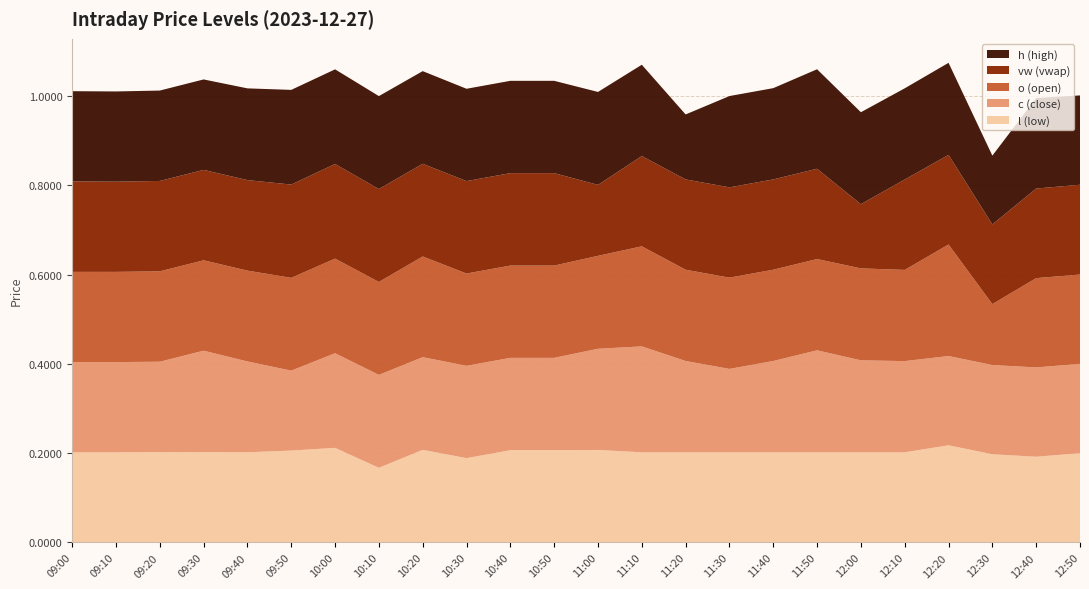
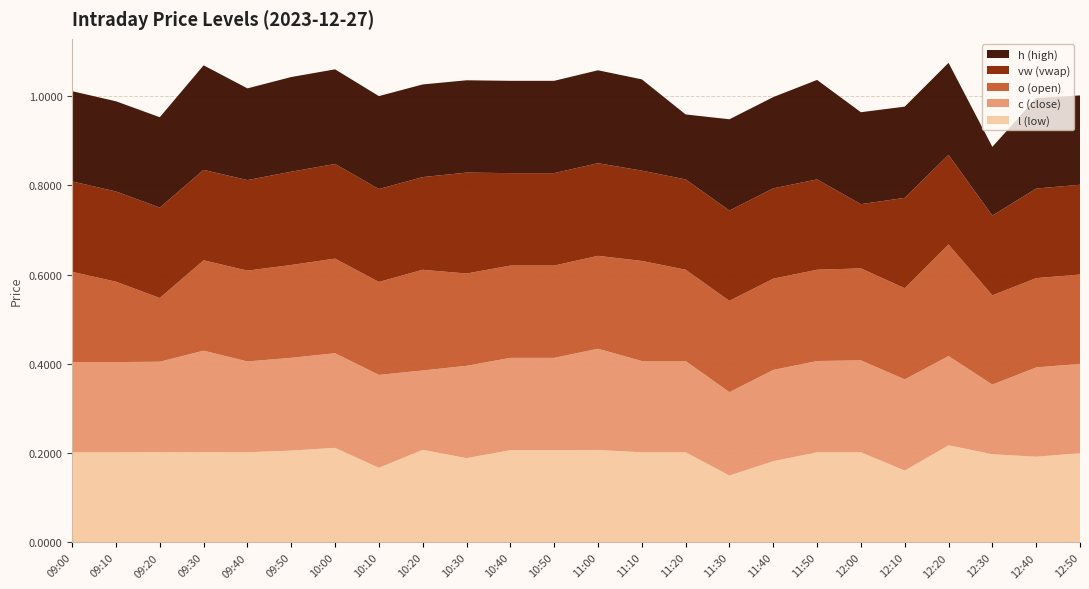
  {
    "l (low)": {
      "09:00": 0.20,
      "09:10": 0.20,
      "09:20": 0.20,
      "09:30": 0.20,
      "09:40": 0.20,
      "09:50": 0.21,
      "10:00": 0.21,
      "10:10": 0.17,
      "10:20": 0.21,
      "10:30": 0.19,
      "10:40": 0.21,
      "10:50": 0.21,
      "11:00": 0.21,
      "11:10": 0.20,
      "11:20": 0.20,
-     "11:30": 0.20,
-     "11:40": 0.20,
+     "11:30": 0.15,
+     "11:40": 0.18,
      "11:50": 0.20,
      "12:00": 0.20,
-     "12:10": 0.20,
+     "12:10": 0.16,
      "12:20": 0.22,
      "12:30": 0.20,
      "12:40": 0.19,
      "12:50": 0.20
    },
    "c (close)": {
      "09:00": 0.20,
      "09:10": 0.20,
      "09:20": 0.20,
      "09:30": 0.23,
      "09:40": 0.20,
-     "09:50": 0.18,
+     "09:50": 0.21,
      "10:00": 0.21,
      "10:10": 0.21,
-     "10:20": 0.21,
+     "10:20": 0.18,
      "10:30": 0.21,
      "10:40": 0.21,
      "10:50": 0.21,
      "11:00": 0.23,
-     "11:10": 0.24,
+     "11:10": 0.20,
      "11:20": 0.20,
      "11:30": 0.19,
      "11:40": 0.20,
-     "11:50": 0.23,
+     "11:50": 0.20,
      "12:00": 0.21,
      "12:10": 0.20,
      "12:20": 0.20,
-     "12:30": 0.20,
+     "12:30": 0.16,
      "12:40": 0.20,
      "12:50": 0.20
    },
    "o (open)": {
      "09:00": 0.20,
-     "09:10": 0.20,
-     "09:20": 0.20,
+     "09:10": 0.18,
+     "09:20": 0.14,
      "09:30": 0.20,
      "09:40": 0.20,
      "09:50": 0.21,
      "10:00": 0.21,
      "10:10": 0.21,
      "10:20": 0.23,
      "10:30": 0.21,
      "10:40": 0.21,
      "10:50": 0.21,
      "11:00": 0.21,
      "11:10": 0.22,
      "11:20": 0.20,
      "11:30": 0.20,
      "11:40": 0.20,
      "11:50": 0.20,
      "12:00": 0.21,
      "12:10": 0.20,
      "12:20": 0.25,
-     "12:30": 0.14,
+     "12:30": 0.20,
      "12:40": 0.20,
      "12:50": 0.20
    },
    "vw (vwap)": {
      "09:00": 0.20,
      "09:10": 0.20,
      "09:20": 0.20,
      "09:30": 0.20,
      "09:40": 0.20,
      "09:50": 0.21,
      "10:00": 0.21,
      "10:10": 0.21,
      "10:20": 0.21,
-     "10:30": 0.21,
+     "10:30": 0.23,
      "10:40": 0.21,
      "10:50": 0.21,
-     "11:00": 0.16,
+     "11:00": 0.21,
      "11:10": 0.20,
      "11:20": 0.20,
      "11:30": 0.20,
      "11:40": 0.20,
      "11:50": 0.20,
      "12:00": 0.14,
      "12:10": 0.20,
      "12:20": 0.20,
      "12:30": 0.18,
      "12:40": 0.20,
      "12:50": 0.20
    },
    "h (high)": {
      "09:00": 0.20,
      "09:10": 0.20,
      "09:20": 0.20,
-     "09:30": 0.20,
+     "09:30": 0.23,
      "09:40": 0.21,
      "09:50": 0.21,
      "10:00": 0.21,
      "10:10": 0.21,
      "10:20": 0.21,
      "10:30": 0.21,
      "10:40": 0.21,
      "10:50": 0.21,
      "11:00": 0.21,
      "11:10": 0.20,
      "11:20": 0.15,
      "11:30": 0.20,
      "11:40": 0.20,
      "11:50": 0.22,
      "12:00": 0.21,
      "12:10": 0.20,
      "12:20": 0.21,
      "12:30": 0.15,
      "12:50": 0.20
    }
  }
